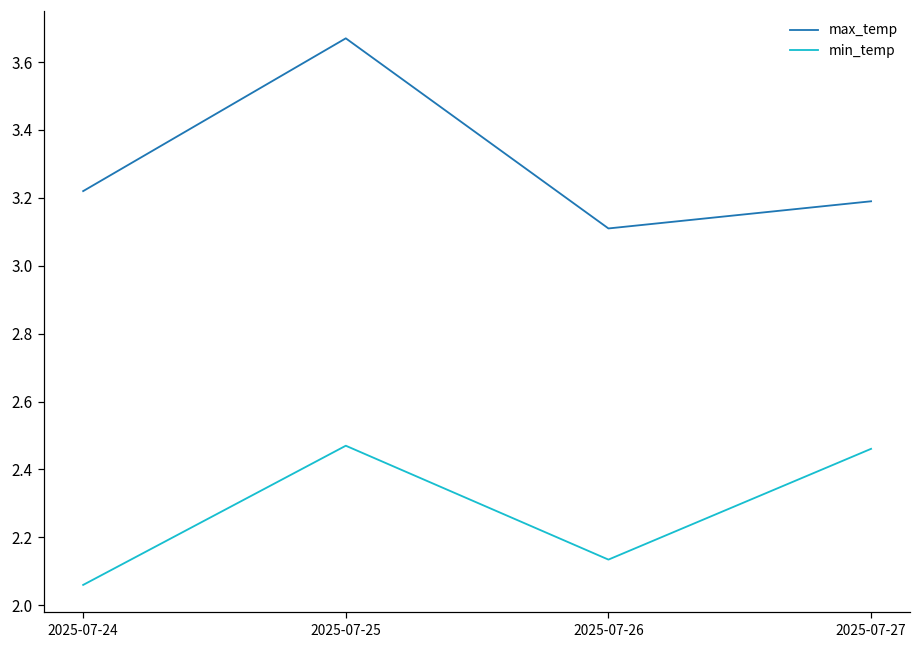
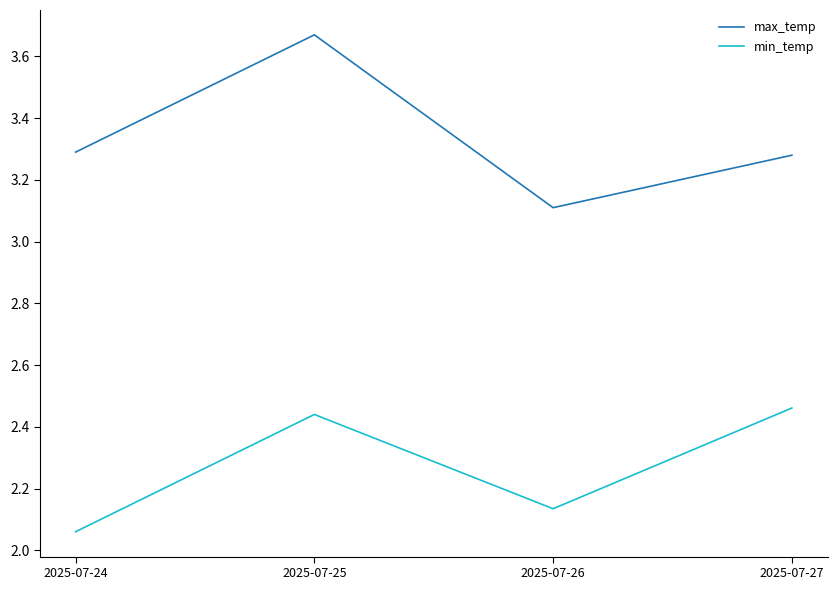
  {
    "max_temp": {
-     "2025-07-24": 3.22,
+     "2025-07-24": 3.29,
      "2025-07-25": 3.67,
      "2025-07-26": 3.11,
-     "2025-07-27": 3.19
+     "2025-07-27": 3.28
    },
    "min_temp": {
      "2025-07-24": 2.06,
-     "2025-07-25": 2.47,
+     "2025-07-25": 2.44,
      "2025-07-26": 2.13,
      "2025-07-27": 2.46
    }
  }
